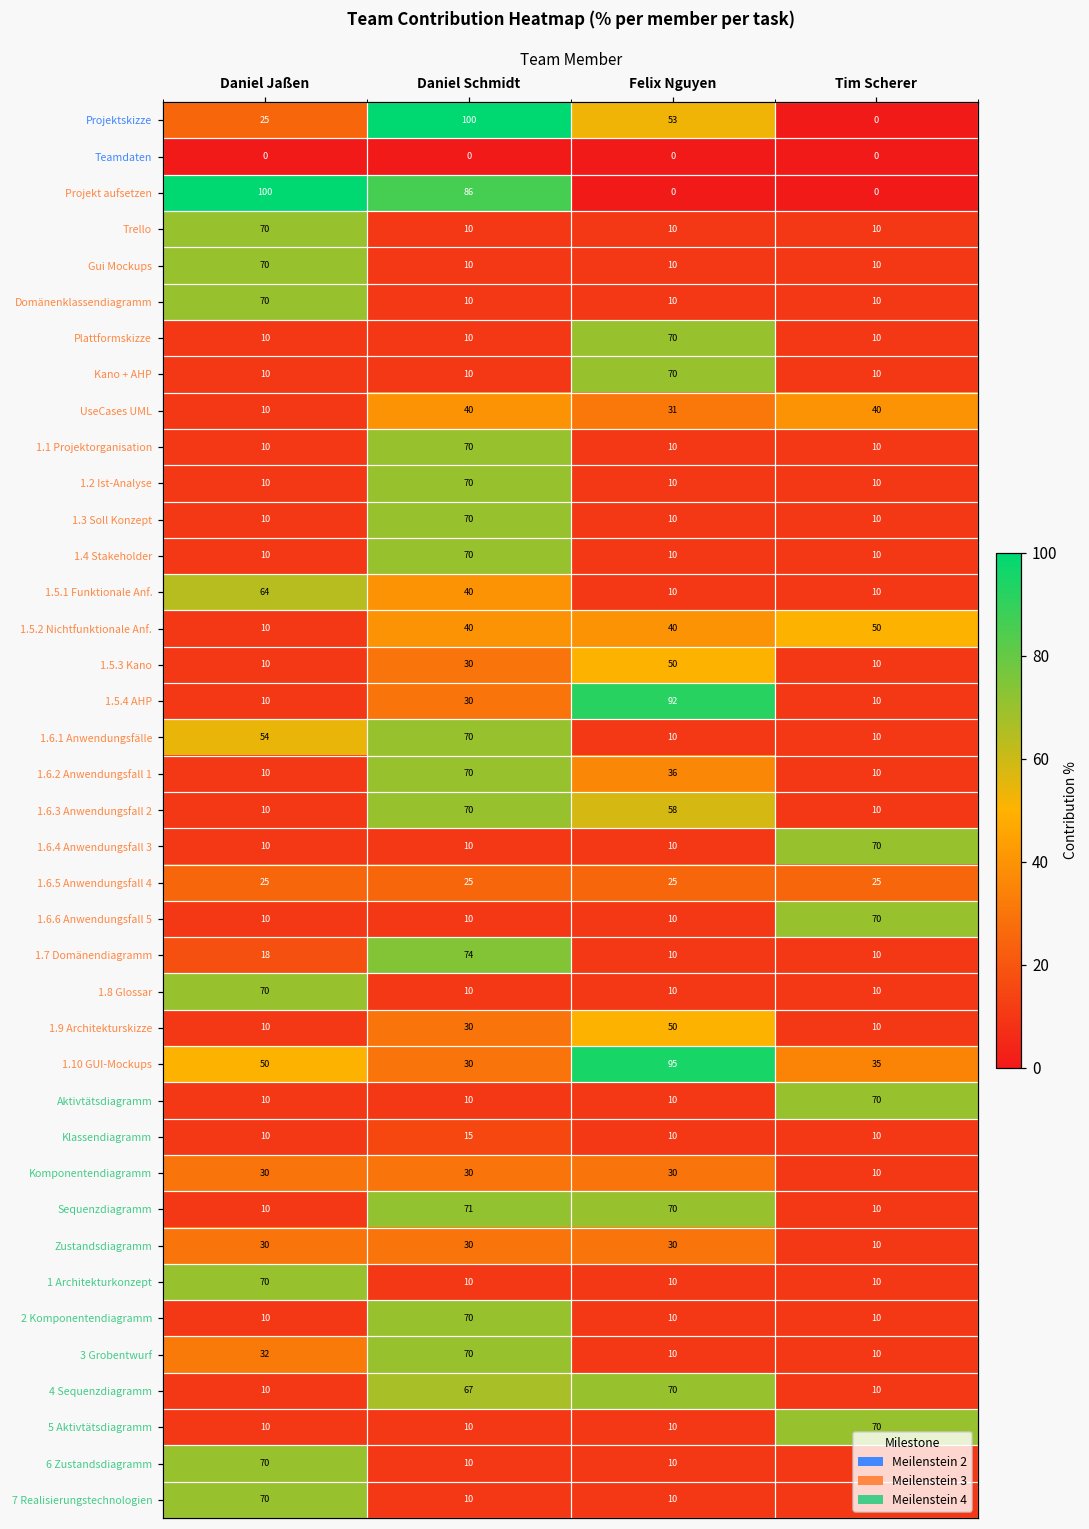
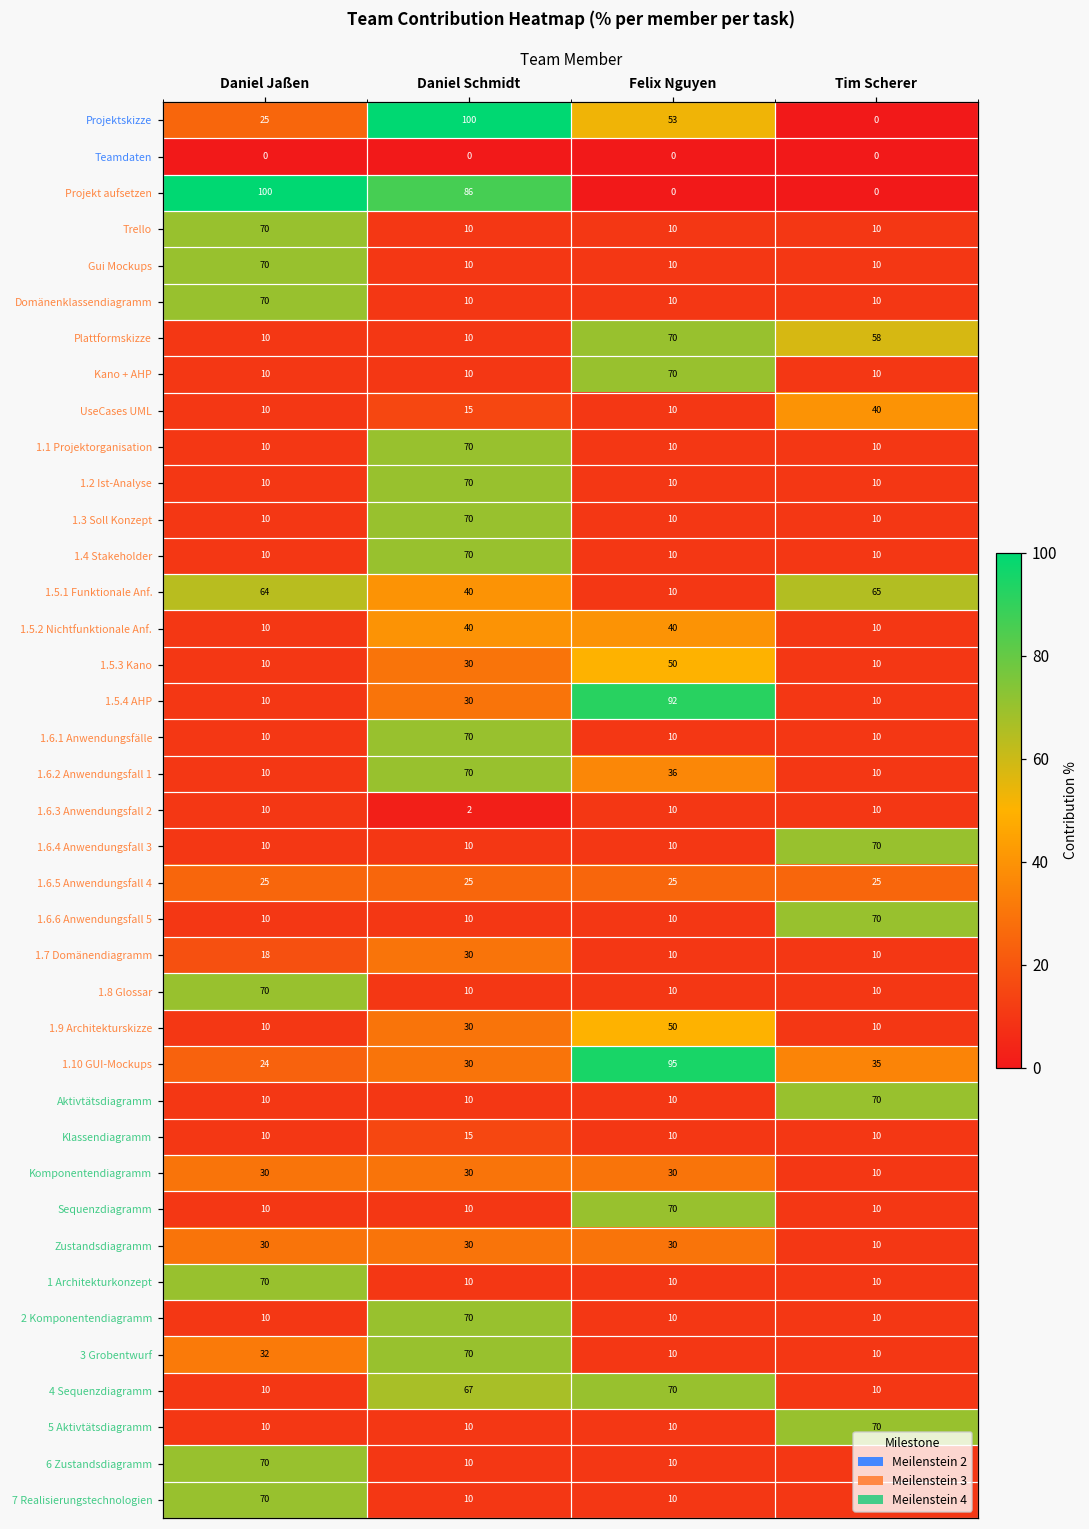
  {
    "Projektskizze": {
      "Daniel Jaßen": 25,
      "Daniel Schmidt": 100,
      "Felix Nguyen": 53,
      "Tim Scherer": 0
    },
    "Teamdaten": {
      "Daniel Jaßen": 0,
      "Daniel Schmidt": 0,
      "Felix Nguyen": 0,
      "Tim Scherer": 0
    },
    "Projekt aufsetzen": {
      "Daniel Jaßen": 100,
      "Daniel Schmidt": 86,
      "Felix Nguyen": 0,
      "Tim Scherer": 0
    },
    "Trello": {
      "Daniel Jaßen": 70,
      "Daniel Schmidt": 10,
      "Felix Nguyen": 10,
      "Tim Scherer": 10
    },
    "Gui Mockups": {
      "Daniel Jaßen": 70,
      "Daniel Schmidt": 10,
      "Felix Nguyen": 10,
      "Tim Scherer": 10
    },
    "Domänenklassendiagramm": {
      "Daniel Jaßen": 70,
      "Daniel Schmidt": 10,
      "Felix Nguyen": 10,
      "Tim Scherer": 10
    },
    "Plattformskizze": {
      "Daniel Jaßen": 10,
      "Daniel Schmidt": 10,
      "Felix Nguyen": 70,
-     "Tim Scherer": 10
+     "Tim Scherer": 58
    },
    "Kano + AHP": {
      "Daniel Jaßen": 10,
      "Daniel Schmidt": 10,
      "Felix Nguyen": 70,
      "Tim Scherer": 10
    },
    "UseCases UML": {
      "Daniel Jaßen": 10,
-     "Daniel Schmidt": 40,
-     "Felix Nguyen": 31,
+     "Daniel Schmidt": 15,
+     "Felix Nguyen": 10,
      "Tim Scherer": 40
    },
    "1.1 Projektorganisation": {
      "Daniel Jaßen": 10,
      "Daniel Schmidt": 70,
      "Felix Nguyen": 10,
      "Tim Scherer": 10
    },
    "1.2 Ist-Analyse": {
      "Daniel Jaßen": 10,
      "Daniel Schmidt": 70,
      "Felix Nguyen": 10,
      "Tim Scherer": 10
    },
    "1.3 Soll Konzept": {
      "Daniel Jaßen": 10,
      "Daniel Schmidt": 70,
      "Felix Nguyen": 10,
      "Tim Scherer": 10
    },
    "1.4 Stakeholder": {
      "Daniel Jaßen": 10,
      "Daniel Schmidt": 70,
      "Felix Nguyen": 10,
      "Tim Scherer": 10
    },
    "1.5.1 Funktionale Anf.": {
      "Daniel Jaßen": 64,
      "Daniel Schmidt": 40,
      "Felix Nguyen": 10,
-     "Tim Scherer": 10
+     "Tim Scherer": 65
    },
    "1.5.2 Nichtfunktionale Anf.": {
      "Daniel Jaßen": 10,
      "Daniel Schmidt": 40,
      "Felix Nguyen": 40,
-     "Tim Scherer": 50
+     "Tim Scherer": 10
    },
    "1.5.3 Kano": {
      "Daniel Jaßen": 10,
      "Daniel Schmidt": 30,
      "Felix Nguyen": 50,
      "Tim Scherer": 10
    },
    "1.5.4 AHP": {
      "Daniel Jaßen": 10,
      "Daniel Schmidt": 30,
      "Felix Nguyen": 92,
      "Tim Scherer": 10
    },
    "1.6.1 Anwendungsfälle": {
-     "Daniel Jaßen": 54,
+     "Daniel Jaßen": 10,
      "Daniel Schmidt": 70,
      "Felix Nguyen": 10,
      "Tim Scherer": 10
    },
    "1.6.2 Anwendungsfall 1": {
      "Daniel Jaßen": 10,
      "Daniel Schmidt": 70,
      "Felix Nguyen": 36,
      "Tim Scherer": 10
    },
    "1.6.3 Anwendungsfall 2": {
      "Daniel Jaßen": 10,
-     "Daniel Schmidt": 70,
-     "Felix Nguyen": 58,
+     "Daniel Schmidt": 2,
+     "Felix Nguyen": 10,
      "Tim Scherer": 10
    },
    "1.6.4 Anwendungsfall 3": {
      "Daniel Jaßen": 10,
      "Daniel Schmidt": 10,
      "Felix Nguyen": 10,
      "Tim Scherer": 70
    },
    "1.6.5 Anwendungsfall 4": {
      "Daniel Jaßen": 25,
      "Daniel Schmidt": 25,
      "Felix Nguyen": 25,
      "Tim Scherer": 25
    },
    "1.6.6 Anwendungsfall 5": {
      "Daniel Jaßen": 10,
      "Daniel Schmidt": 10,
      "Felix Nguyen": 10,
      "Tim Scherer": 70
    },
    "1.7 Domänendiagramm": {
      "Daniel Jaßen": 18,
-     "Daniel Schmidt": 74,
+     "Daniel Schmidt": 30,
      "Felix Nguyen": 10,
      "Tim Scherer": 10
    },
    "1.8 Glossar": {
      "Daniel Jaßen": 70,
      "Daniel Schmidt": 10,
      "Felix Nguyen": 10,
      "Tim Scherer": 10
    },
    "1.9 Architekturskizze": {
      "Daniel Jaßen": 10,
      "Daniel Schmidt": 30,
      "Felix Nguyen": 50,
      "Tim Scherer": 10
    },
    "1.10 GUI-Mockups": {
-     "Daniel Jaßen": 50,
+     "Daniel Jaßen": 24,
      "Daniel Schmidt": 30,
      "Felix Nguyen": 95,
      "Tim Scherer": 35
    },
    "Aktivtätsdiagramm": {
      "Daniel Jaßen": 10,
      "Daniel Schmidt": 10,
      "Felix Nguyen": 10,
      "Tim Scherer": 70
    },
    "Klassendiagramm": {
      "Daniel Jaßen": 10,
      "Daniel Schmidt": 15,
      "Felix Nguyen": 10,
      "Tim Scherer": 10
    },
    "Komponentendiagramm": {
      "Daniel Jaßen": 30,
      "Daniel Schmidt": 30,
      "Felix Nguyen": 30,
      "Tim Scherer": 10
    },
    "Sequenzdiagramm": {
      "Daniel Jaßen": 10,
-     "Daniel Schmidt": 71,
+     "Daniel Schmidt": 10,
      "Felix Nguyen": 70,
      "Tim Scherer": 10
    },
    "Zustandsdiagramm": {
      "Daniel Jaßen": 30,
      "Daniel Schmidt": 30,
      "Felix Nguyen": 30,
      "Tim Scherer": 10
    },
    "1 Architekturkonzept": {
      "Daniel Jaßen": 70,
      "Daniel Schmidt": 10,
      "Felix Nguyen": 10,
      "Tim Scherer": 10
    },
    "2 Komponentendiagramm": {
      "Daniel Jaßen": 10,
      "Daniel Schmidt": 70,
      "Felix Nguyen": 10,
      "Tim Scherer": 10
    },
    "3 Grobentwurf": {
      "Daniel Jaßen": 32,
      "Daniel Schmidt": 70,
      "Felix Nguyen": 10,
      "Tim Scherer": 10
    },
    "4 Sequenzdiagramm": {
      "Daniel Jaßen": 10,
      "Daniel Schmidt": 67,
      "Felix Nguyen": 70,
      "Tim Scherer": 10
    },
    "5 Aktivtätsdiagramm": {
      "Daniel Jaßen": 10,
      "Daniel Schmidt": 10,
      "Felix Nguyen": 10,
      "Tim Scherer": 70
    },
    "6 Zustandsdiagramm": {
      "Daniel Jaßen": 70,
      "Daniel Schmidt": 10,
      "Felix Nguyen": 10
    },
    "7 Realisierungstechnologien": {
      "Daniel Jaßen": 70,
      "Daniel Schmidt": 10,
      "Felix Nguyen": 10
    }
  }
